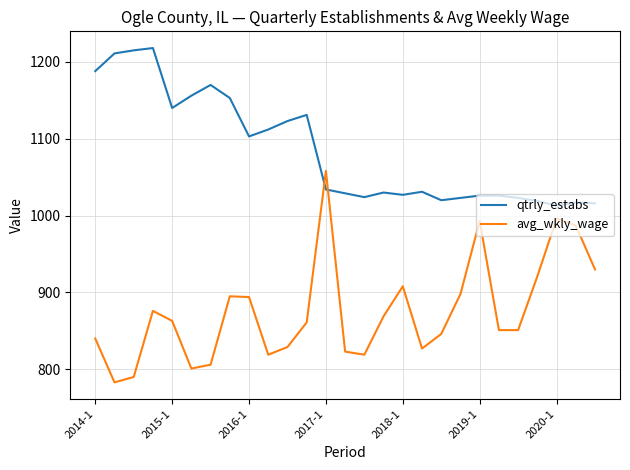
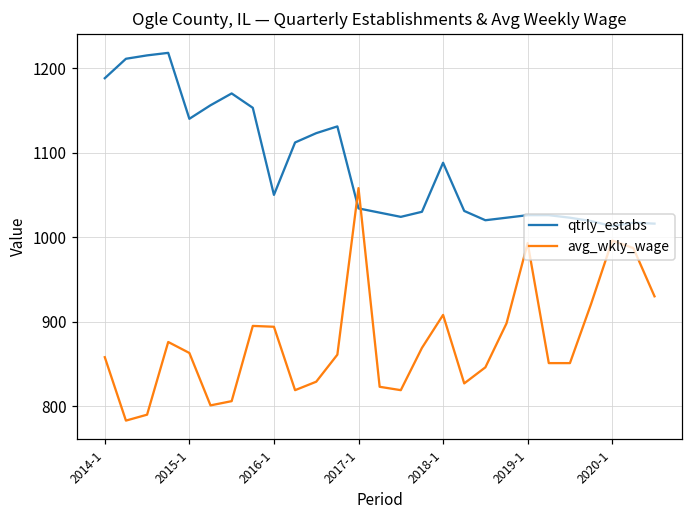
  {
    "qtrly_estabs": {
      "2014-1": 1190,
      "2015-1": 1140,
-     "2016-1": 1100,
+     "2016-1": 1050,
      "2017-1": 1030,
-     "2018-1": 1030
+     "2018-1": 1090
    },
    "avg_wkly_wage": {
-     "2014-1": 840,
+     "2014-1": 860,
      "2015-1": 860,
      "2016-1": 890,
      "2017-1": 1060,
      "2018-1": 910
    }
  }
